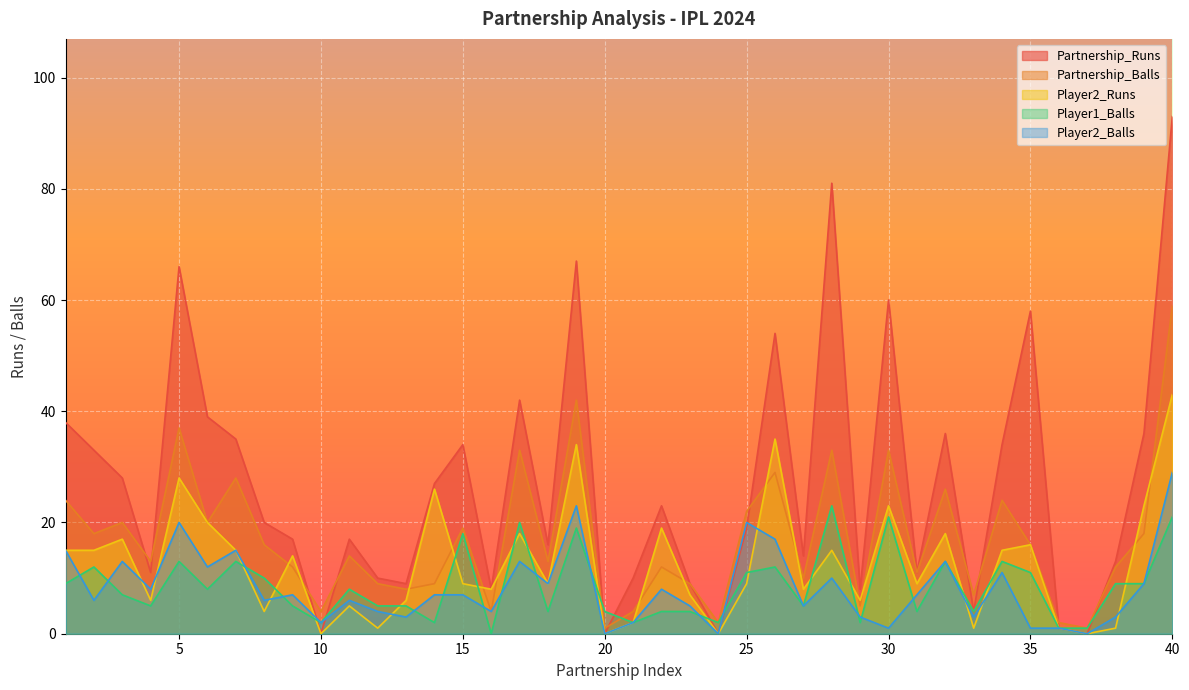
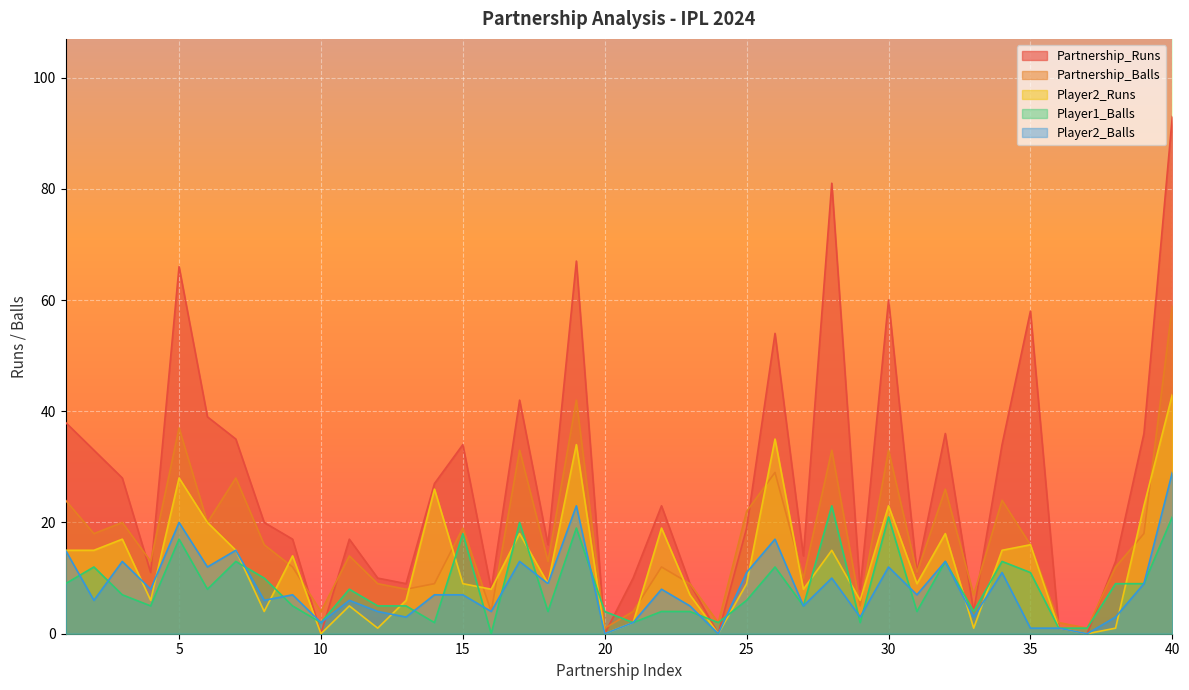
  {
    "Player1_Balls": {
-     "5": 13,
+     "5": 17,
      "15": 18,
      "20": 4,
-     "25": 11,
+     "25": 6,
      "30": 21,
      "35": 11,
      "40": 21
    },
    "Player2_Balls": {
      "5": 20,
      "15": 7,
-     "25": 20,
-     "30": 1,
+     "25": 11,
+     "30": 12,
      "35": 1,
      "40": 29
    }
  }
